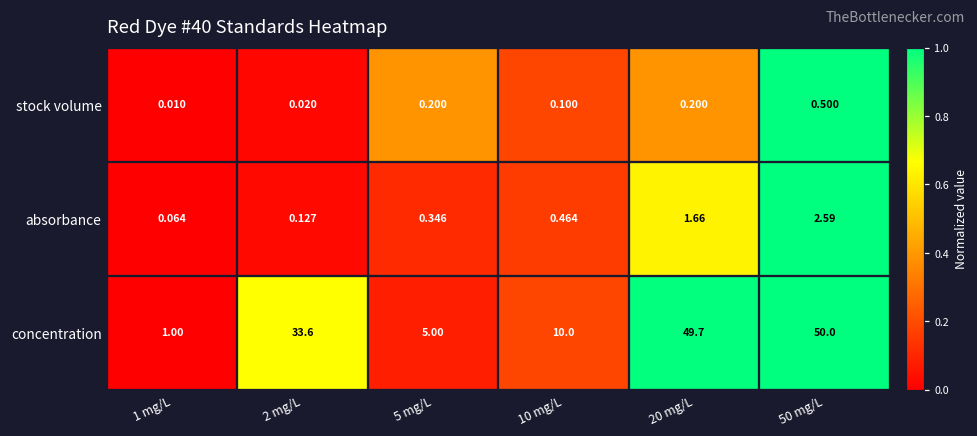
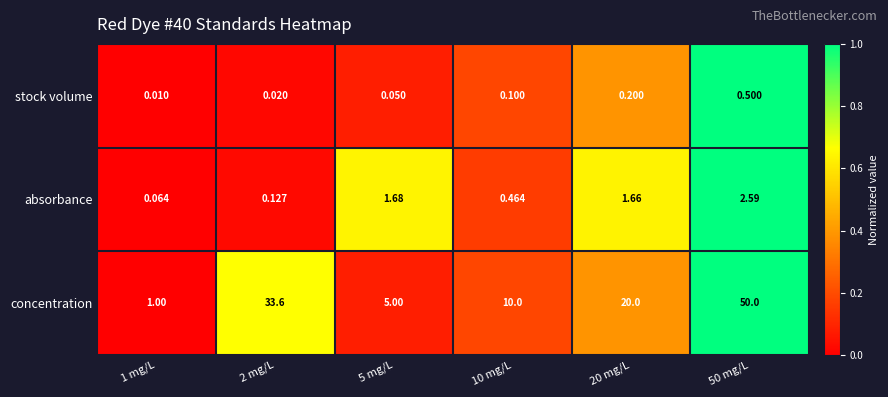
  {
    "stock volume": {
      "1 mg/L": 0.010,
      "2 mg/L": 0.020,
-     "5 mg/L": 0.200,
+     "5 mg/L": 0.050,
      "10 mg/L": 0.100,
      "20 mg/L": 0.200,
      "50 mg/L": 0.500
    },
    "absorbance": {
      "1 mg/L": 0.064,
      "2 mg/L": 0.127,
-     "5 mg/L": 0.346,
+     "5 mg/L": 1.68,
      "10 mg/L": 0.464,
      "20 mg/L": 1.66,
      "50 mg/L": 2.59
    },
    "concentration": {
      "1 mg/L": 1.00,
      "2 mg/L": 33.6,
      "5 mg/L": 5.00,
      "10 mg/L": 10.0,
-     "20 mg/L": 49.7,
+     "20 mg/L": 20.0,
      "50 mg/L": 50.0
    }
  }
